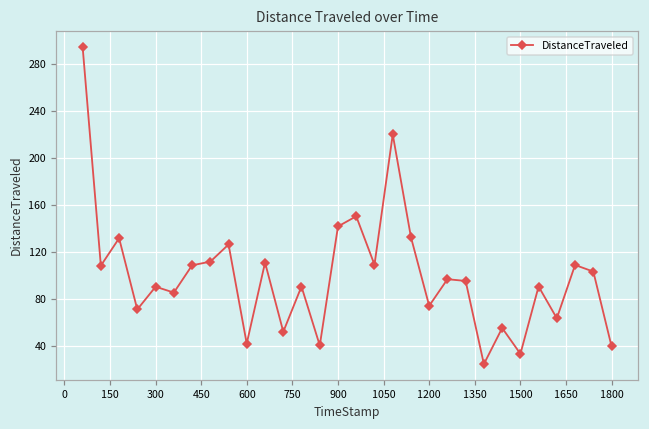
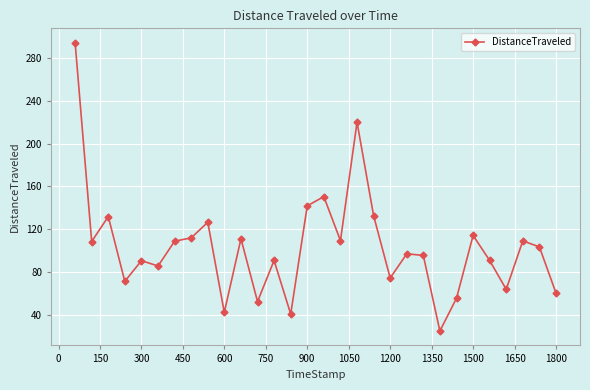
  {
    "300": 90,
    "600": 42,
    "900": 142,
    "1200": 74,
-   "1500": 33,
-   "1800": 40
+   "1500": 114,
+   "1800": 60
  }
